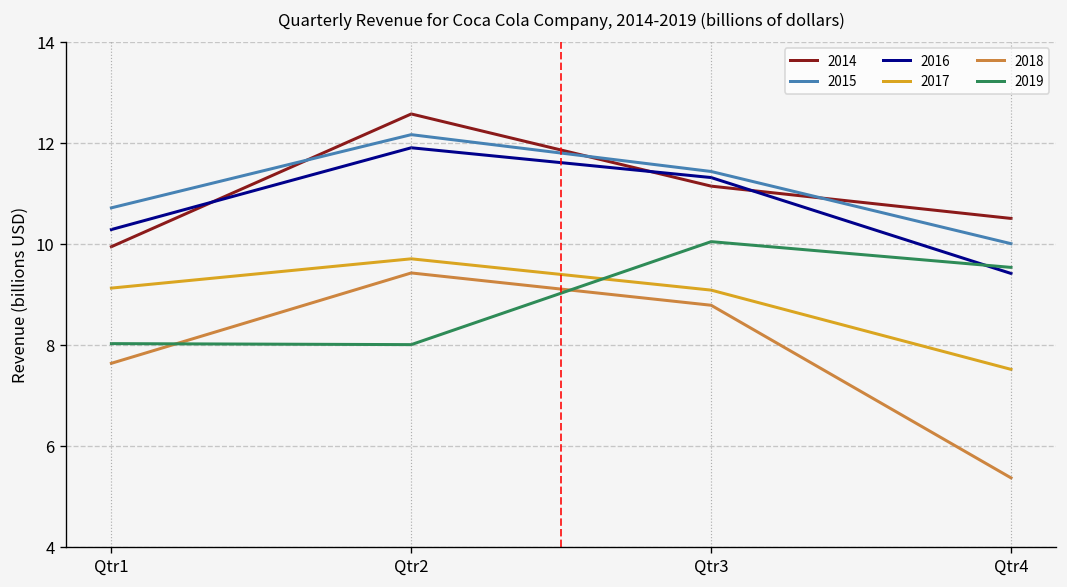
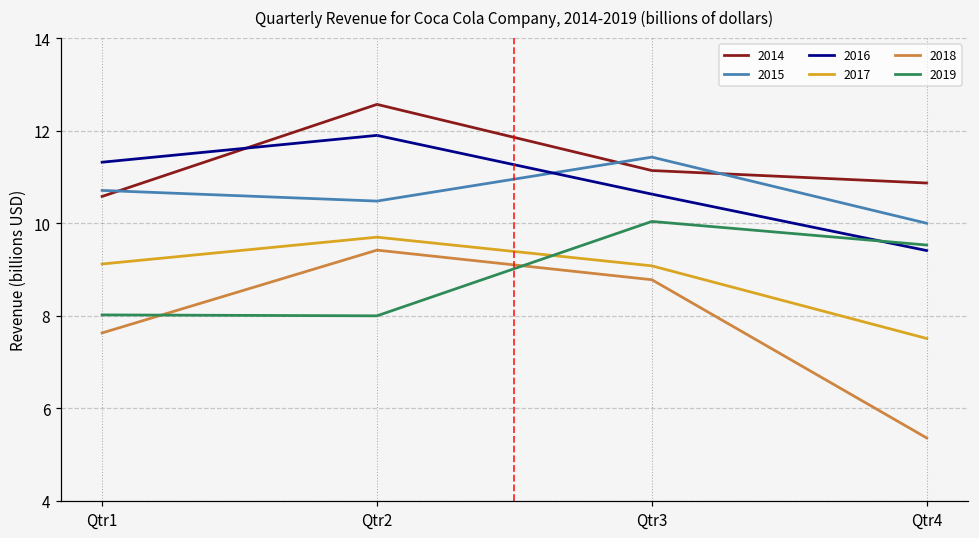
  {
    "2014": {
-     "Qtr1": 9.9,
+     "Qtr1": 10.6,
      "Qtr2": 12.6,
      "Qtr3": 11.1,
-     "Qtr4": 10.5
+     "Qtr4": 10.9
    },
    "2015": {
      "Qtr1": 10.7,
-     "Qtr2": 12.2,
+     "Qtr2": 10.5,
      "Qtr3": 11.4,
      "Qtr4": 10.0
    },
    "2016": {
-     "Qtr1": 10.3,
+     "Qtr1": 11.3,
      "Qtr2": 11.9,
-     "Qtr3": 11.3,
+     "Qtr3": 10.6,
      "Qtr4": 9.4
    },
    "2019": {
      "Qtr1": 8.0,
      "Qtr2": 8.0,
      "Qtr3": 10.0,
      "Qtr4": 9.5
    }
  }
